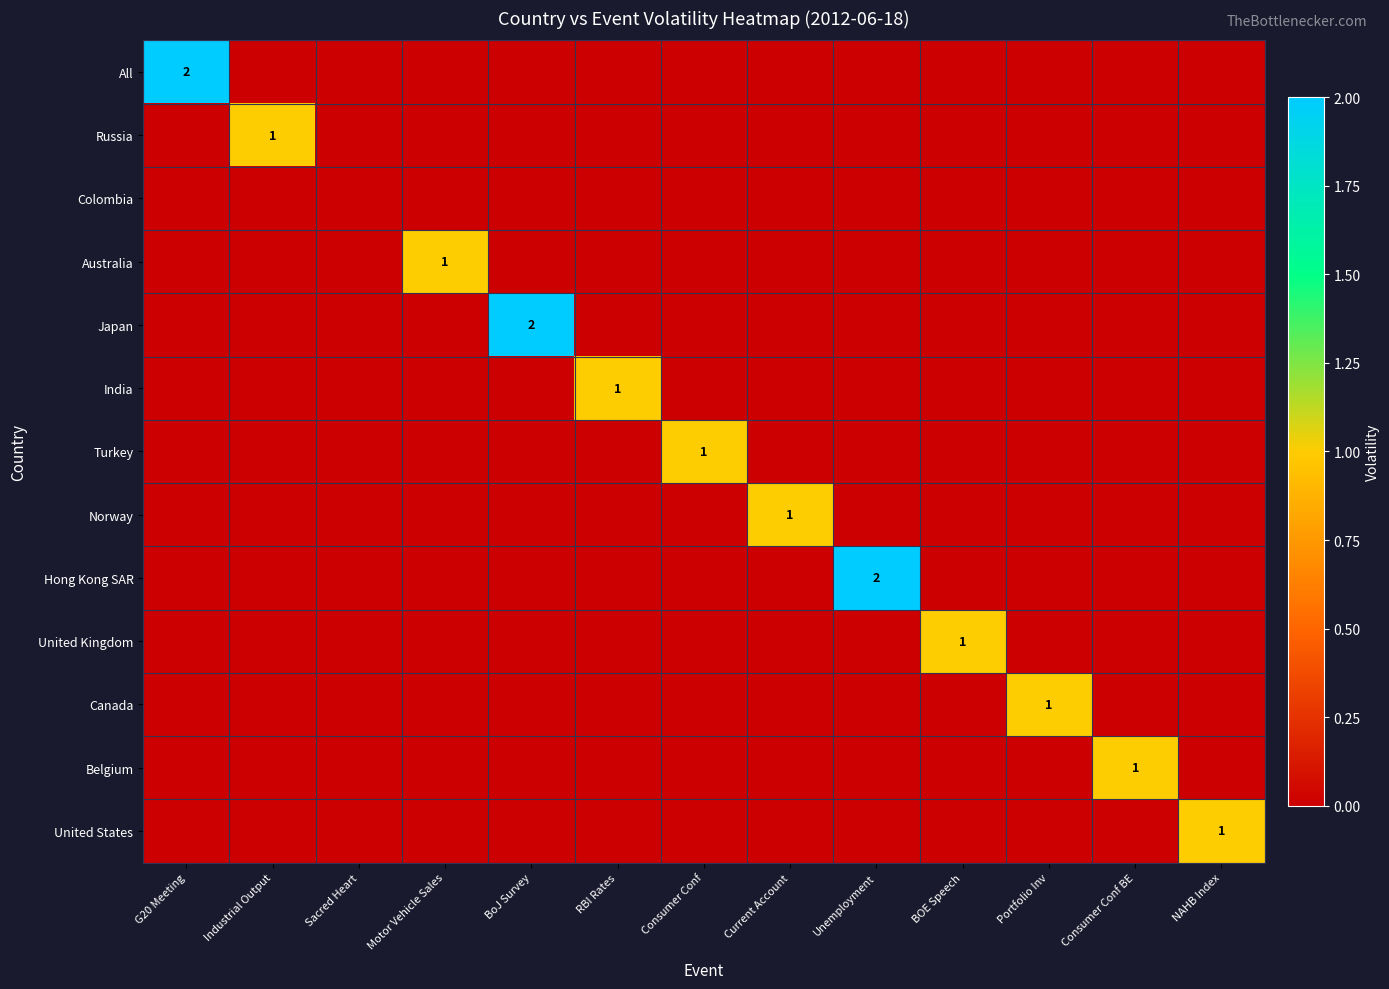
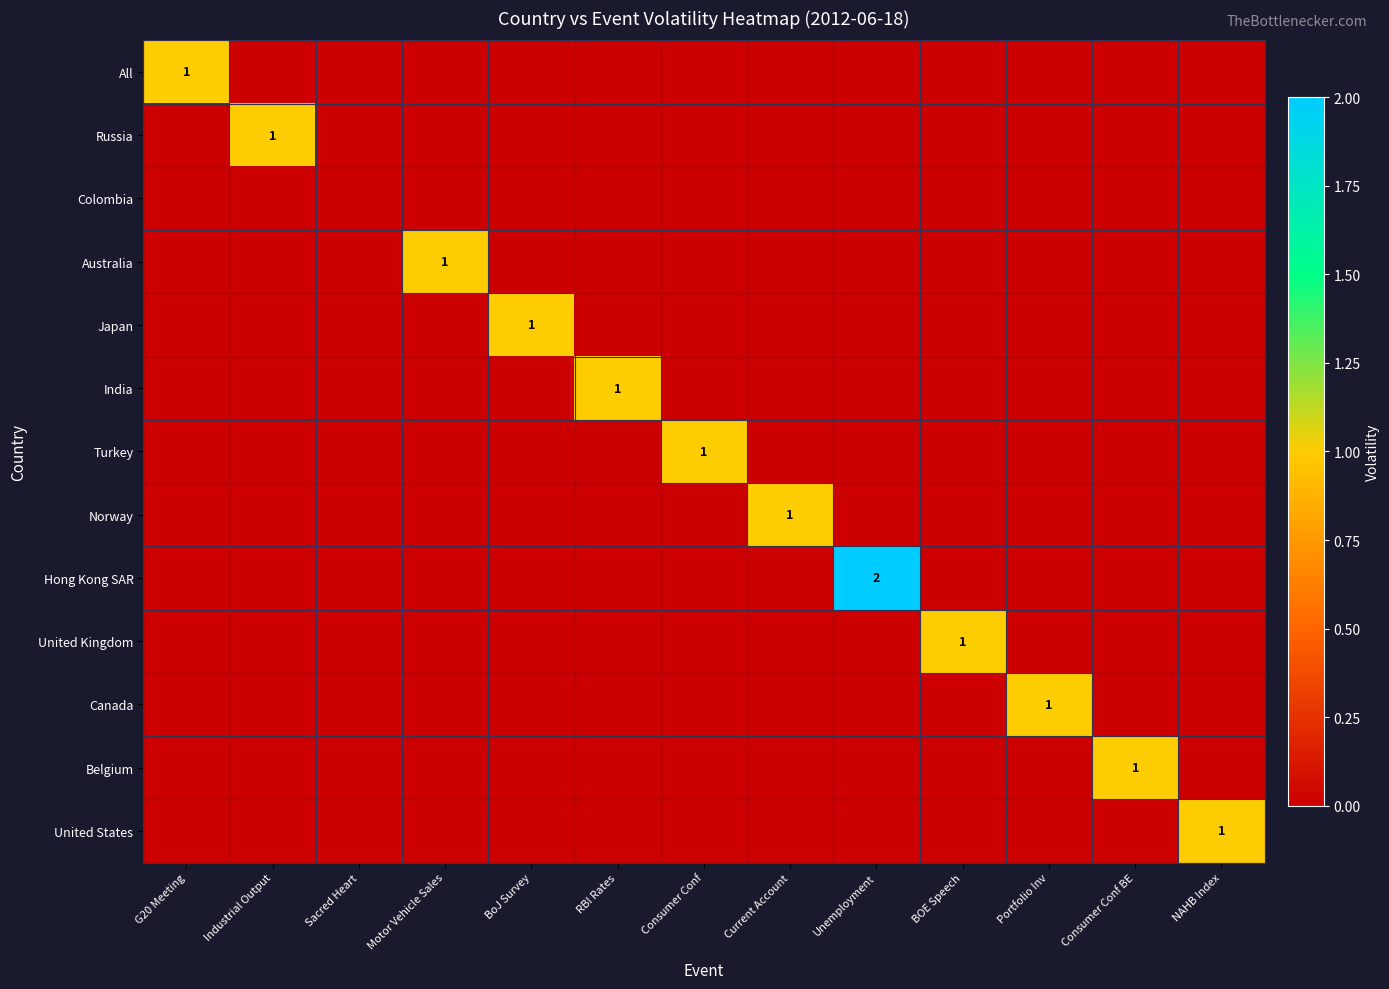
  {
    "All": {
-     "G20 Meeting": 2
+     "G20 Meeting": 1
    },
    "Russia": {
      "Industrial Output": 1
    },
    "Australia": {
      "Motor Vehicle Sales": 1
    },
    "Japan": {
-     "BoJ Survey": 2
+     "BoJ Survey": 1
    },
    "India": {
      "RBI Rates": 1
    },
    "Turkey": {
      "Consumer Conf": 1
    },
    "Norway": {
      "Current Account": 1
    },
    "Hong Kong SAR": {
      "Unemployment": 2
    },
    "United Kingdom": {
      "BOE Speech": 1
    },
    "Canada": {
      "Portfolio Inv": 1
    },
    "Belgium": {
      "Consumer Conf BE": 1
    },
    "United States": {
      "NAHB Index": 1
    }
  }
